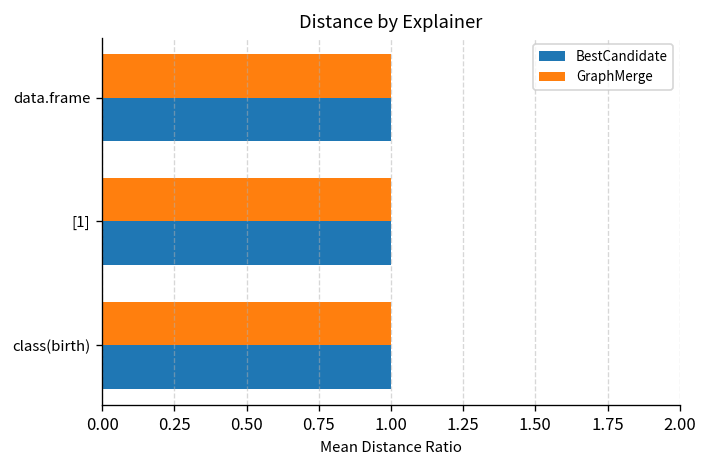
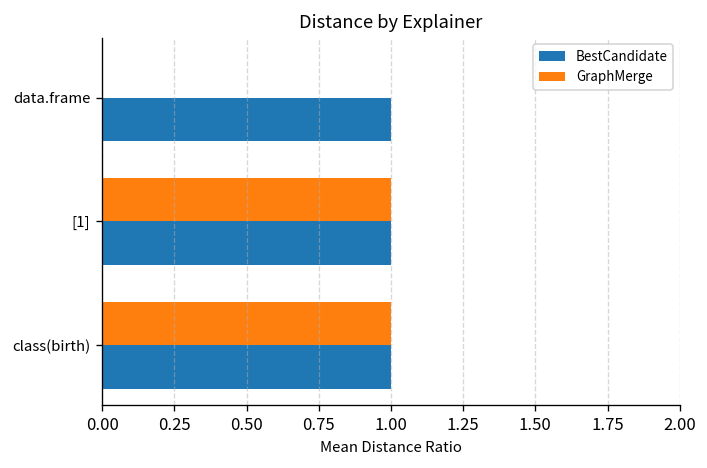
  {
    "BestCandidate": {
      "data.frame": 1,
      "[1]": 1,
      "class(birth)": 1
    },
    "GraphMerge": {
-     "data.frame": 1,
+     "data.frame": 0,
      "[1]": 1,
      "class(birth)": 1
    }
  }
